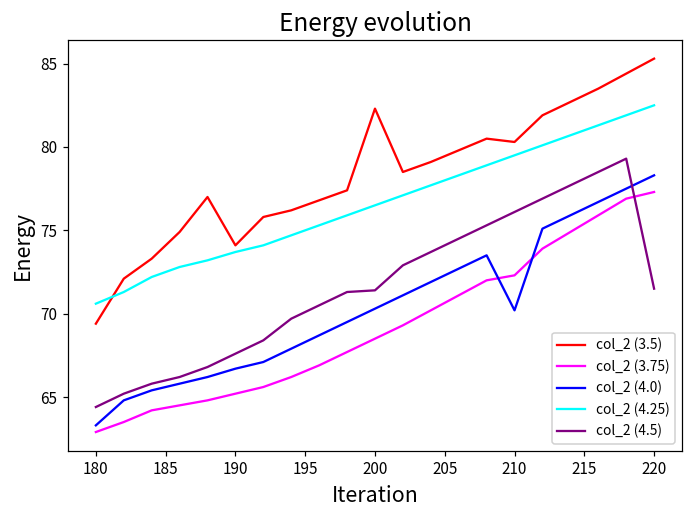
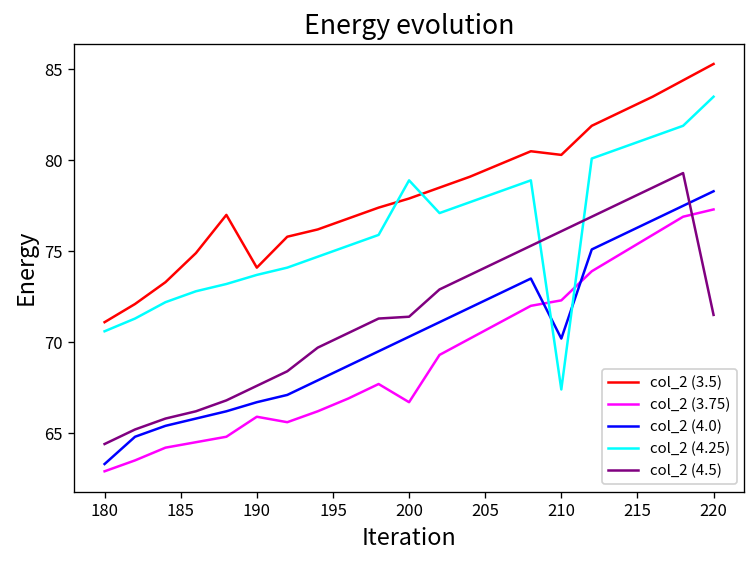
  {
    "col_2 (3.5)": {
-     "180": 69.4,
+     "180": 71.1,
      "190": 74.1,
-     "200": 82.3,
+     "200": 77.9,
      "210": 80.3,
      "220": 85.3
    },
    "col_2 (3.75)": {
      "180": 62.9,
-     "190": 65.2,
-     "200": 68.5,
+     "190": 65.9,
+     "200": 66.7,
      "210": 72.3,
      "220": 77.3
    },
    "col_2 (4.0)": {
      "180": 63.3,
      "190": 66.7,
      "200": 70.3,
      "210": 70.2,
      "220": 78.3
    },
    "col_2 (4.25)": {
      "180": 70.6,
      "190": 73.7,
-     "200": 76.5,
-     "210": 79.5,
-     "220": 82.5
+     "200": 78.9,
+     "210": 67.4,
+     "220": 83.5
    },
    "col_2 (4.5)": {
      "180": 64.4,
      "190": 67.6,
      "200": 71.4,
      "210": 76.1,
      "220": 71.5
    }
  }
